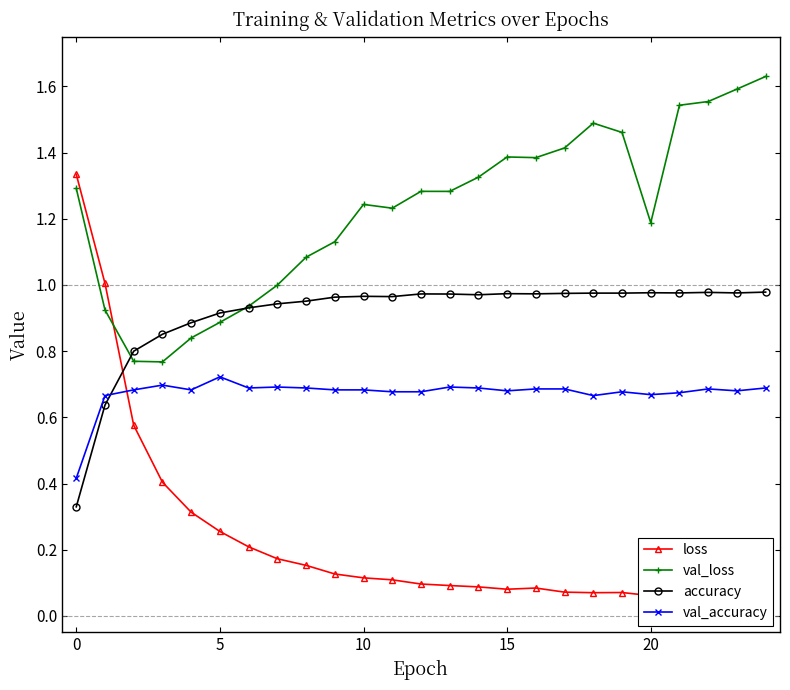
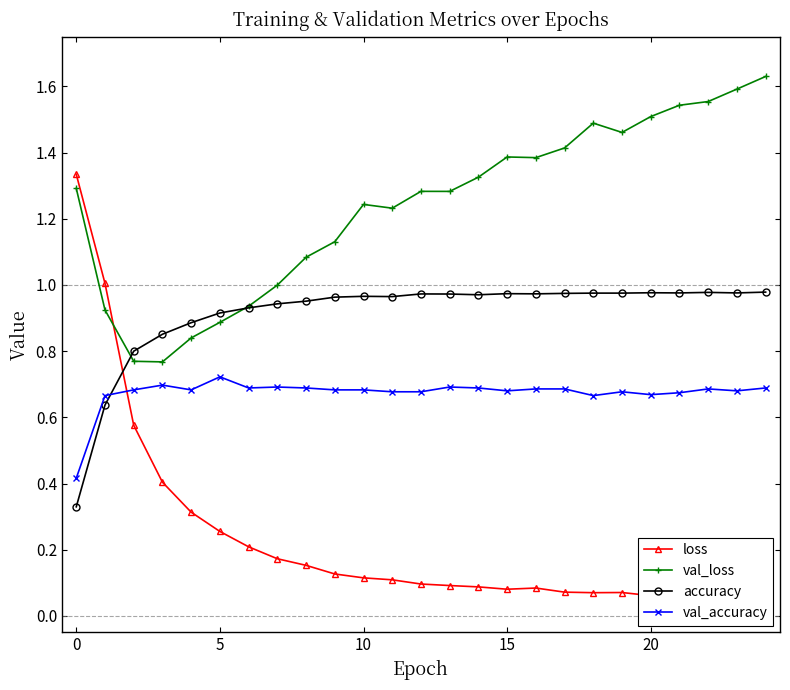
  {
    "loss": {
      "0": 1.33,
      "5": 0.26,
      "10": 0.12,
      "15": 0.08
    },
    "val_loss": {
      "0": 1.29,
      "5": 0.89,
      "10": 1.24,
      "15": 1.39,
-     "20": 1.19
+     "20": 1.51
    },
    "accuracy": {
      "0": 0.33,
      "5": 0.92,
      "10": 0.97,
      "15": 0.97,
      "20": 0.98
    },
    "val_accuracy": {
      "0": 0.42,
      "5": 0.72,
      "10": 0.68,
      "15": 0.68,
      "20": 0.67
    }
  }
